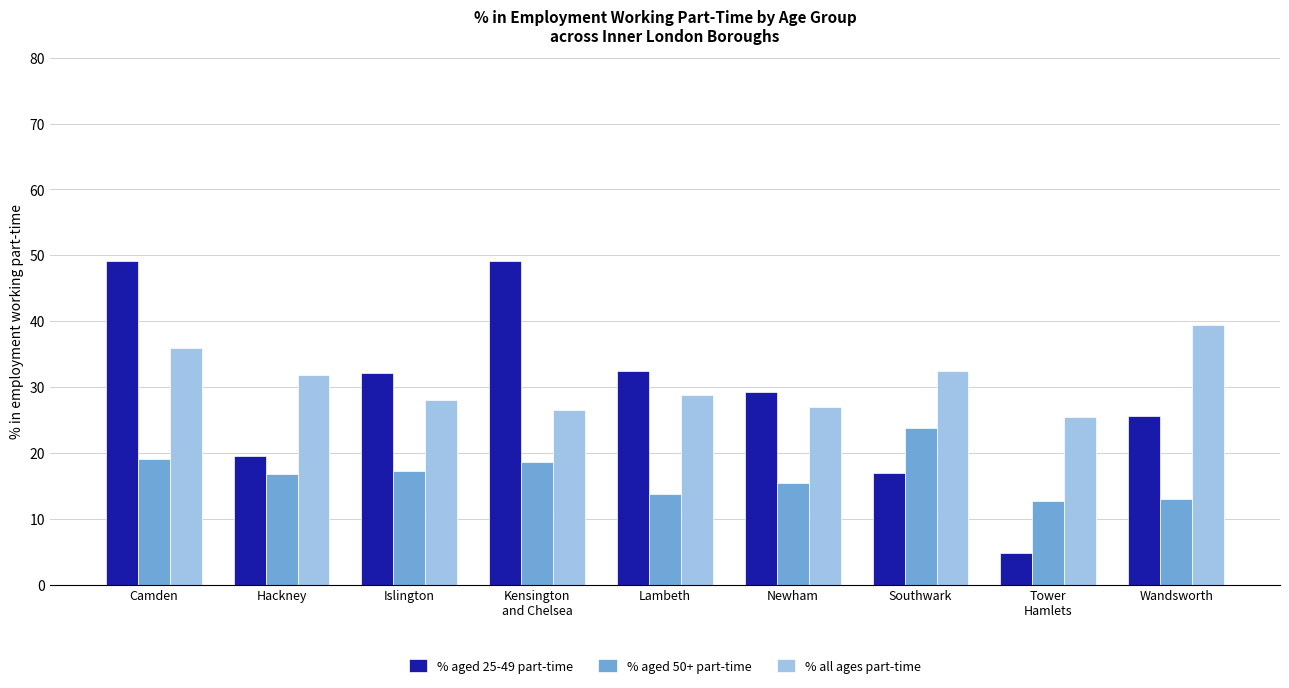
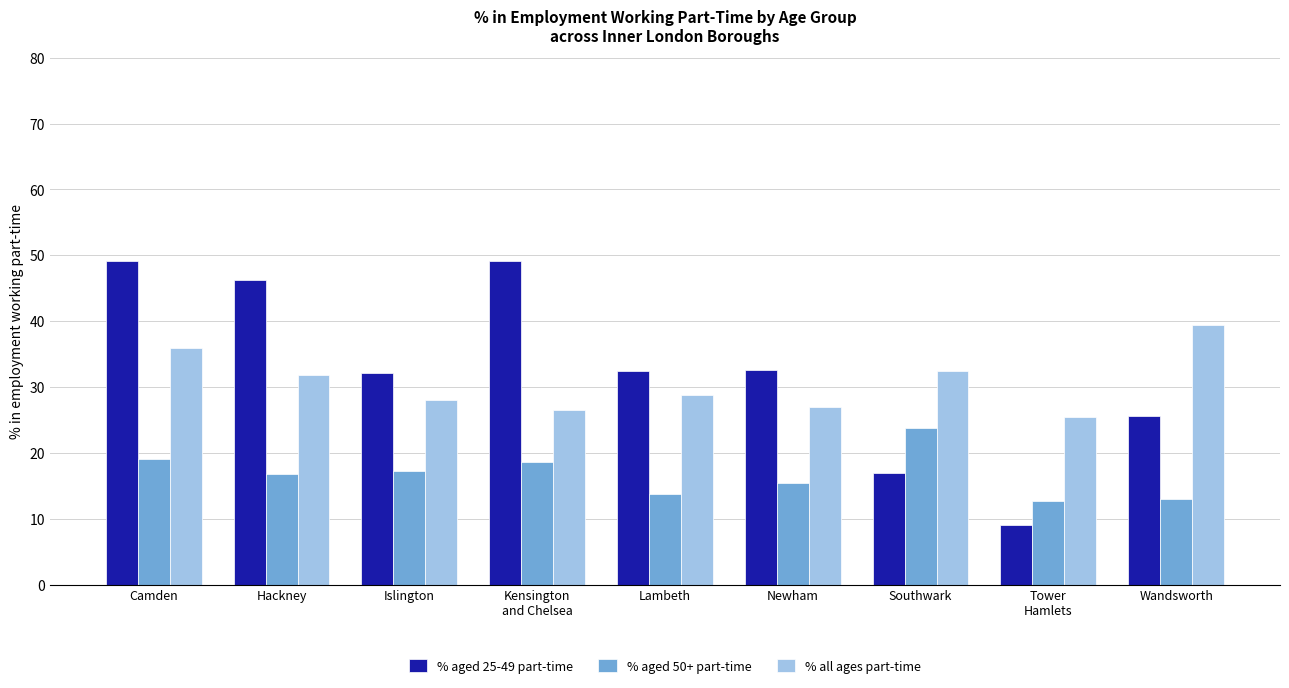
  {
    "% aged 25-49 part-time": {
      "Camden": 49,
-     "Hackney": 20,
+     "Hackney": 46,
      "Islington": 32,
      "Kensington and Chelsea": 49,
      "Lambeth": 32,
-     "Newham": 29,
+     "Newham": 33,
      "Southwark": 17,
-     "Tower Hamlets": 5,
+     "Tower Hamlets": 9,
      "Wandsworth": 26
    }
  }
